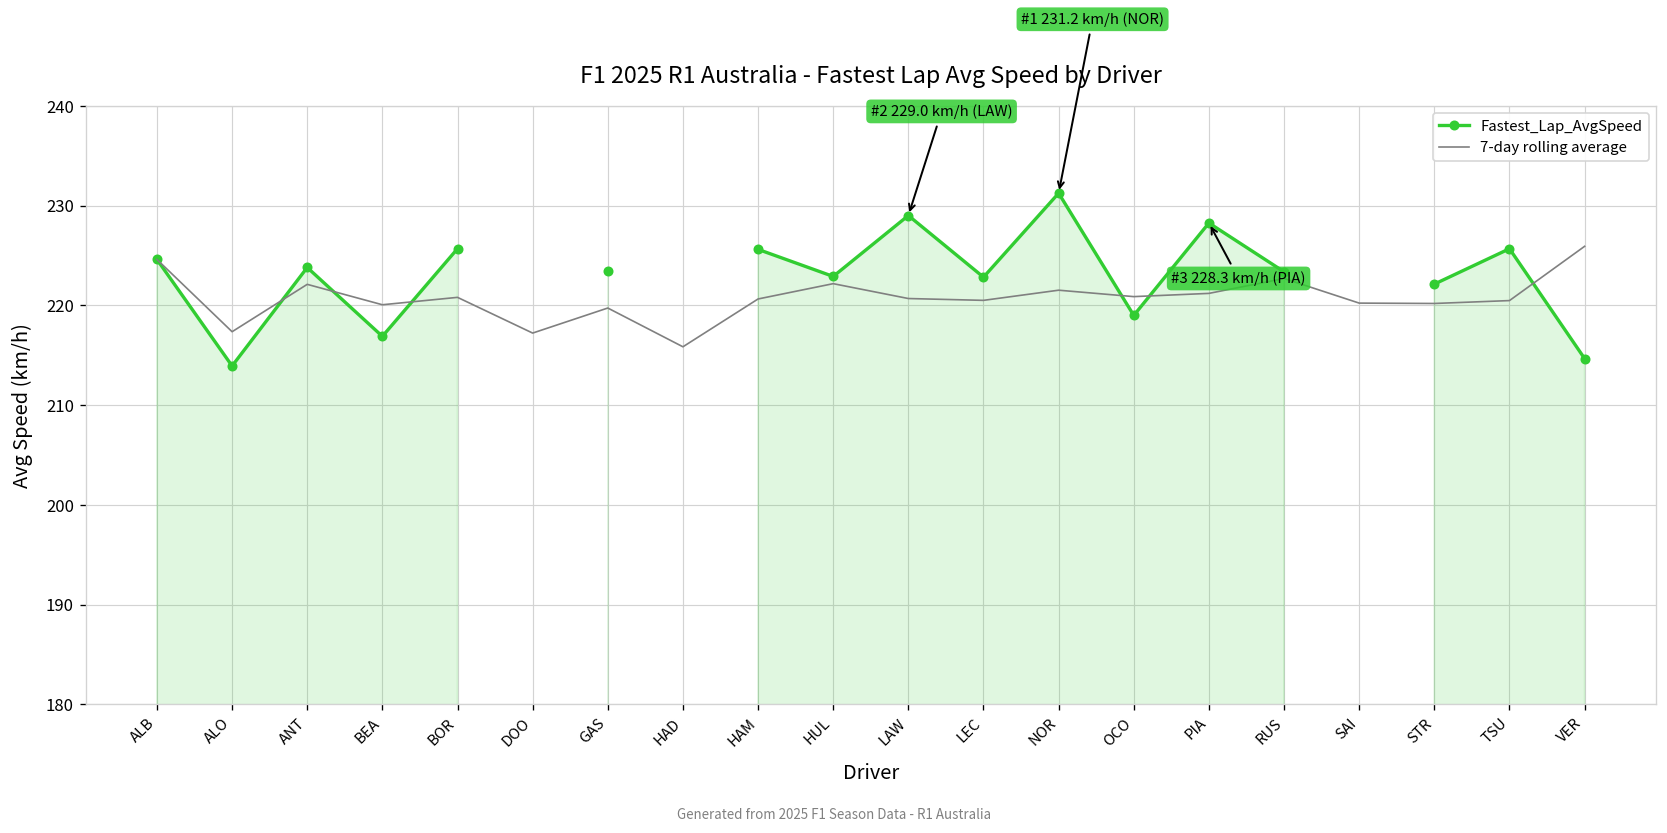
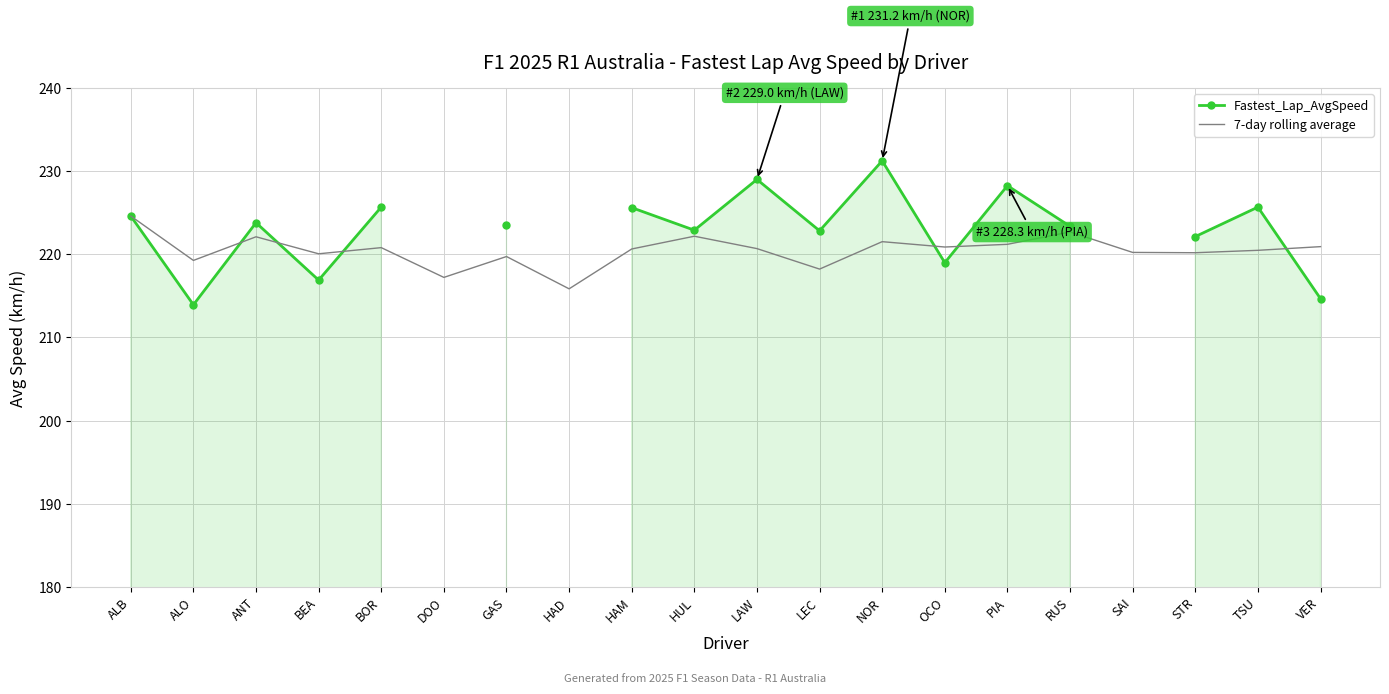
  {
    "Fastest_Lap_AvgSpeed": {
      "ALO": 214,
      "ANT": 224,
      "BEA": 217,
      "BOR": 226,
      "GAS": 223,
      "HAM": 226,
      "HUL": 223,
      "LEC": 223,
      "OCO": 219,
      "STR": 222,
      "TSU": 226,
      "VER": 215
    },
    "7-day rolling average": {
-     "ALO": 217,
+     "ALO": 219,
      "ANT": 222,
      "BEA": 220,
      "BOR": 221,
      "DOO": 217,
      "GAS": 220,
      "HAD": 216,
      "HAM": 221,
      "HUL": 222,
      "LAW": 221,
-     "LEC": 221,
+     "LEC": 218,
      "NOR": 222,
      "OCO": 221,
      "PIA": 221,
      "SAI": 220,
      "STR": 220,
      "TSU": 220,
-     "VER": 226
+     "VER": 221
    }
  }
